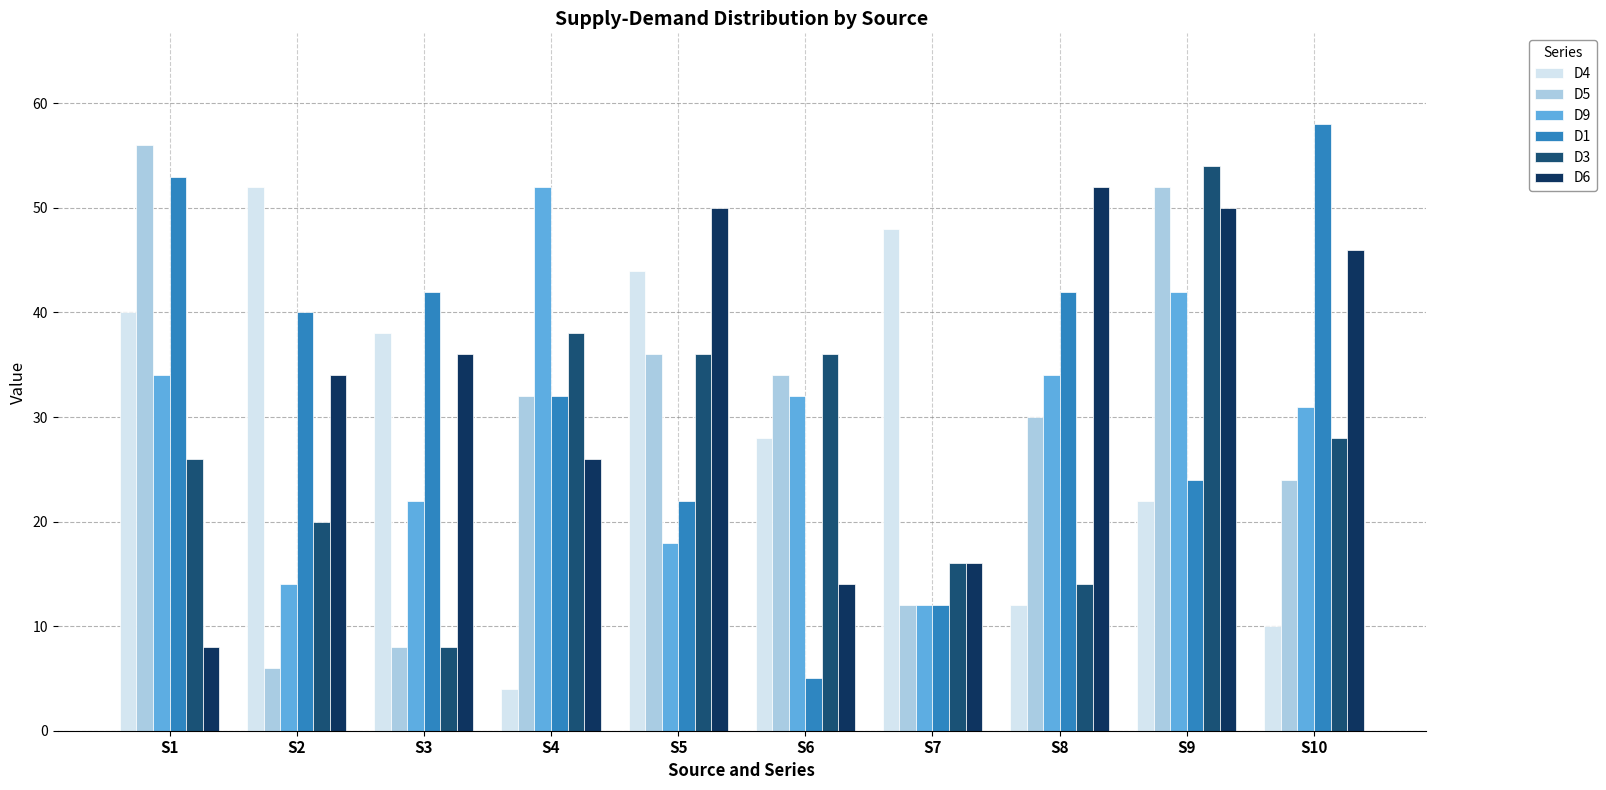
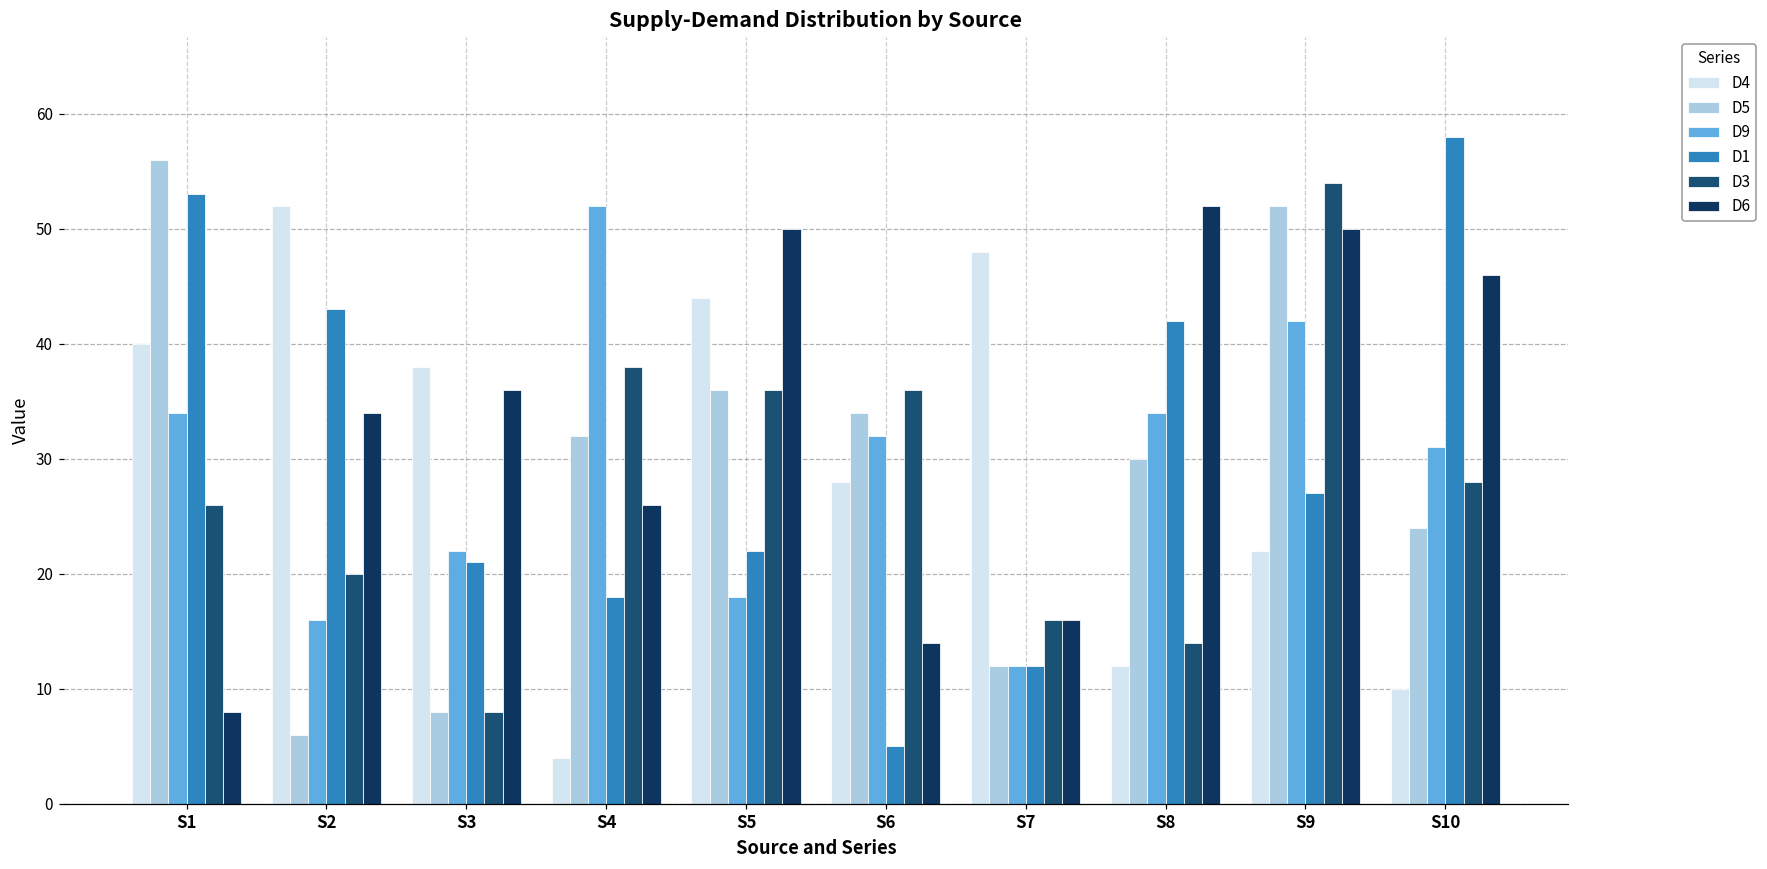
  {
    "D9": {
      "S1": 34,
-     "S2": 14,
+     "S2": 16,
      "S3": 22,
      "S4": 52,
      "S5": 18,
      "S6": 32,
      "S7": 12,
      "S8": 34,
      "S9": 42,
      "S10": 31
    },
    "D1": {
      "S1": 53,
-     "S2": 40,
-     "S3": 42,
-     "S4": 32,
+     "S2": 43,
+     "S3": 21,
+     "S4": 18,
      "S5": 22,
      "S6": 5,
      "S7": 12,
      "S8": 42,
-     "S9": 24,
+     "S9": 27,
      "S10": 58
    }
  }
